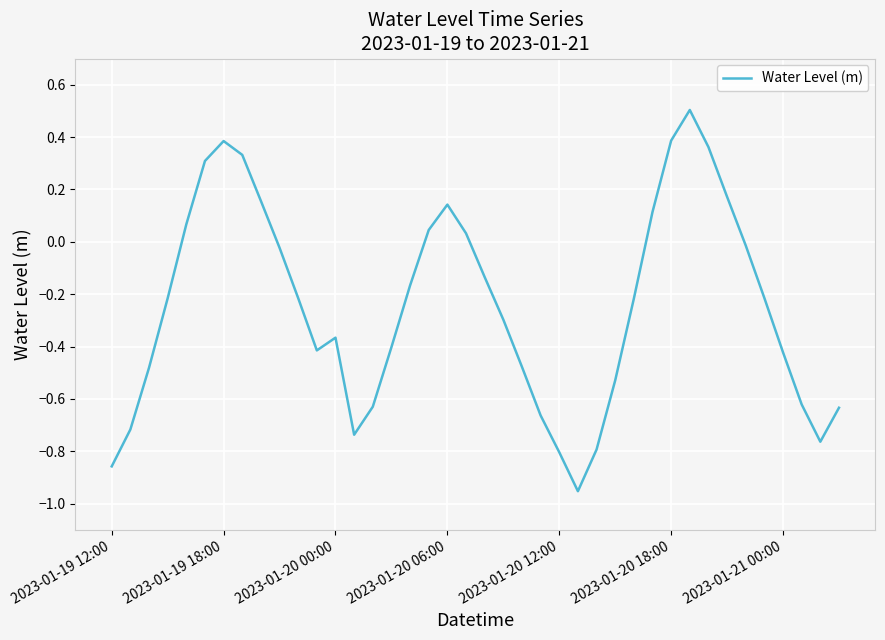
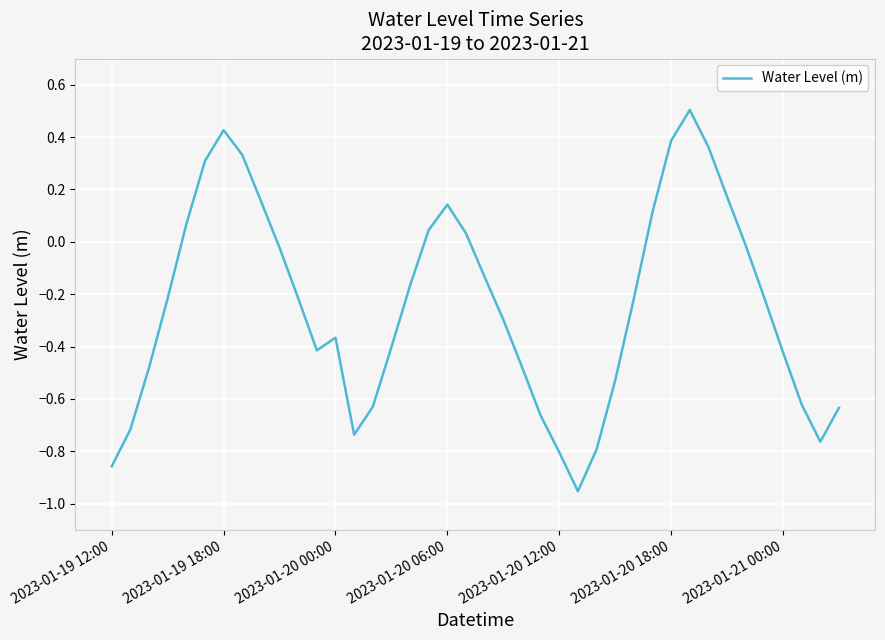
  {
    "2023-01-19 12:00": -0.86,
-   "2023-01-19 18:00": 0.38,
+   "2023-01-19 18:00": 0.43,
    "2023-01-20 00:00": -0.37,
    "2023-01-20 06:00": 0.14,
    "2023-01-20 12:00": -0.80,
    "2023-01-20 18:00": 0.39,
    "2023-01-21 00:00": -0.42
  }
